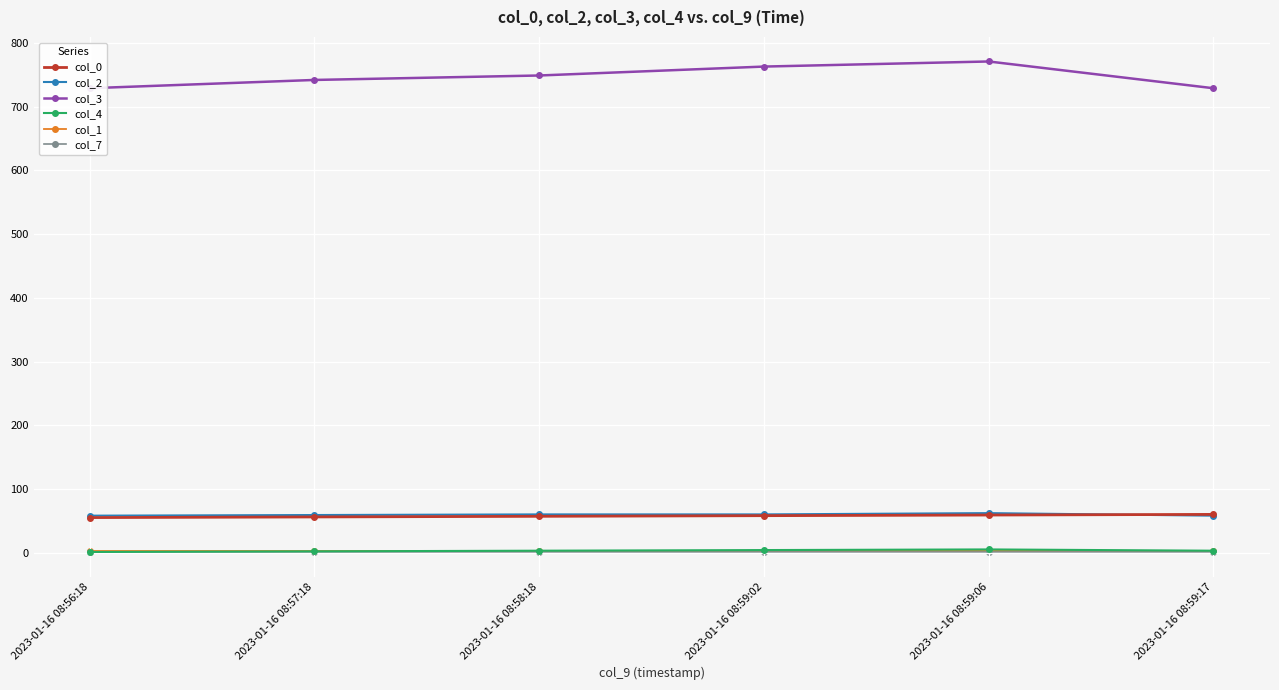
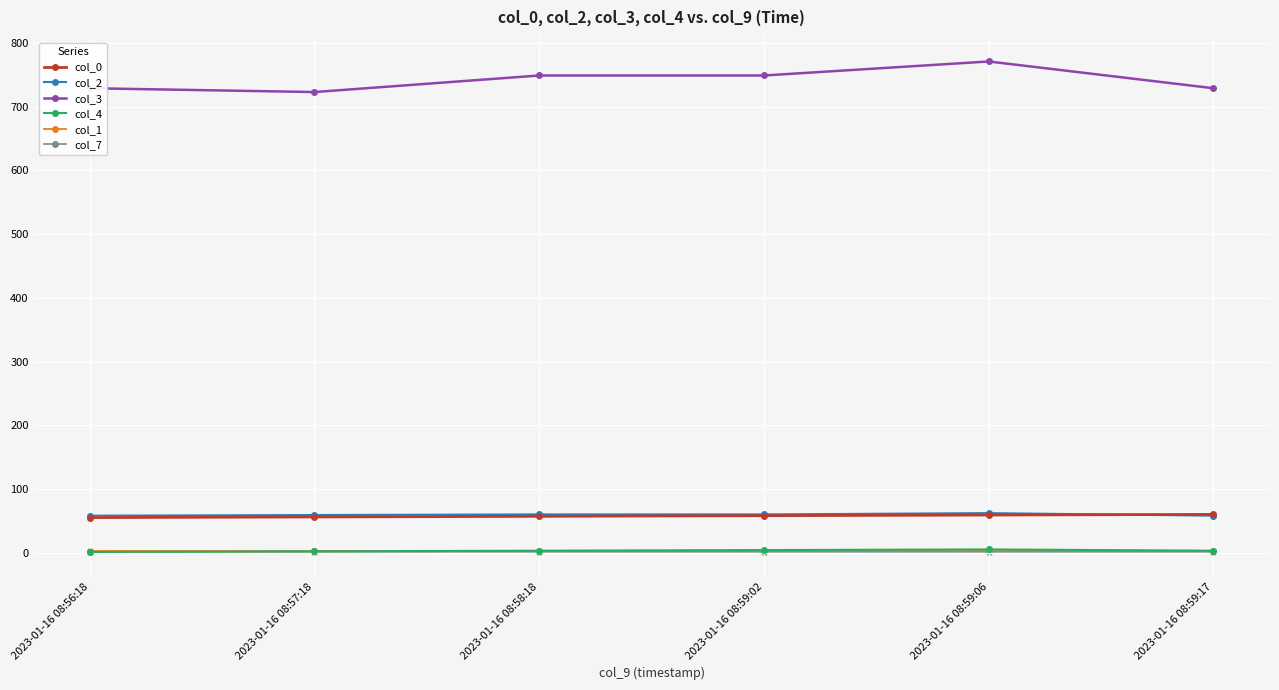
  {
    "col_3": {
-     "2023-01-16 08:57:18": 740,
+     "2023-01-16 08:57:18": 720,
      "2023-01-16 08:58:18": 750,
-     "2023-01-16 08:59:02": 760,
+     "2023-01-16 08:59:02": 750,
      "2023-01-16 08:59:06": 770,
      "2023-01-16 08:59:17": 730
    }
  }
